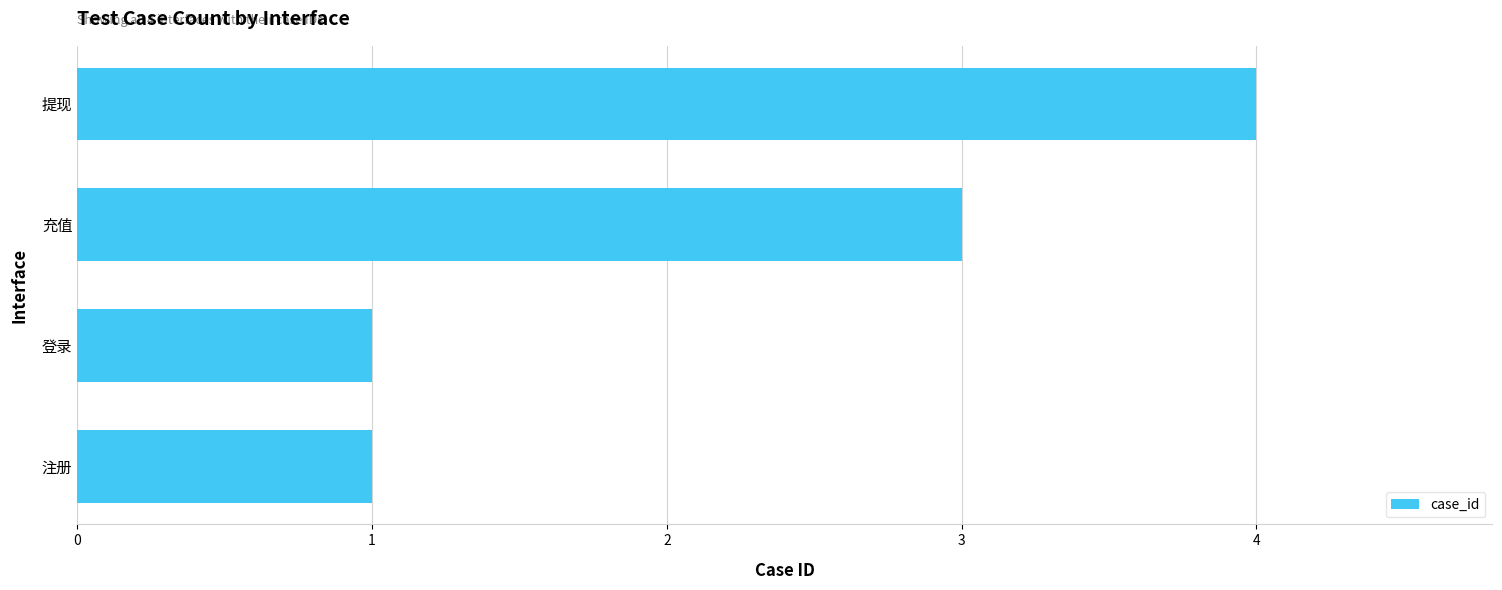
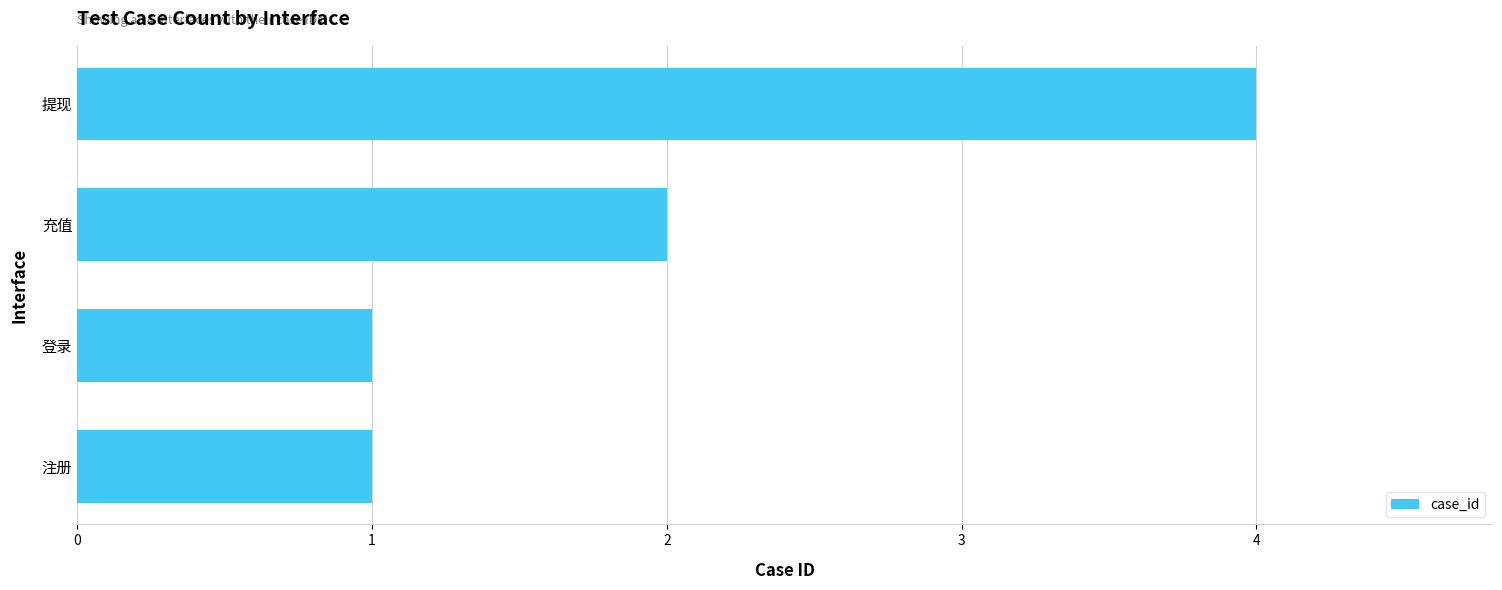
  {
    "提现": 4,
-   "充值": 3,
+   "充值": 2,
    "登录": 1,
    "注册": 1
  }
